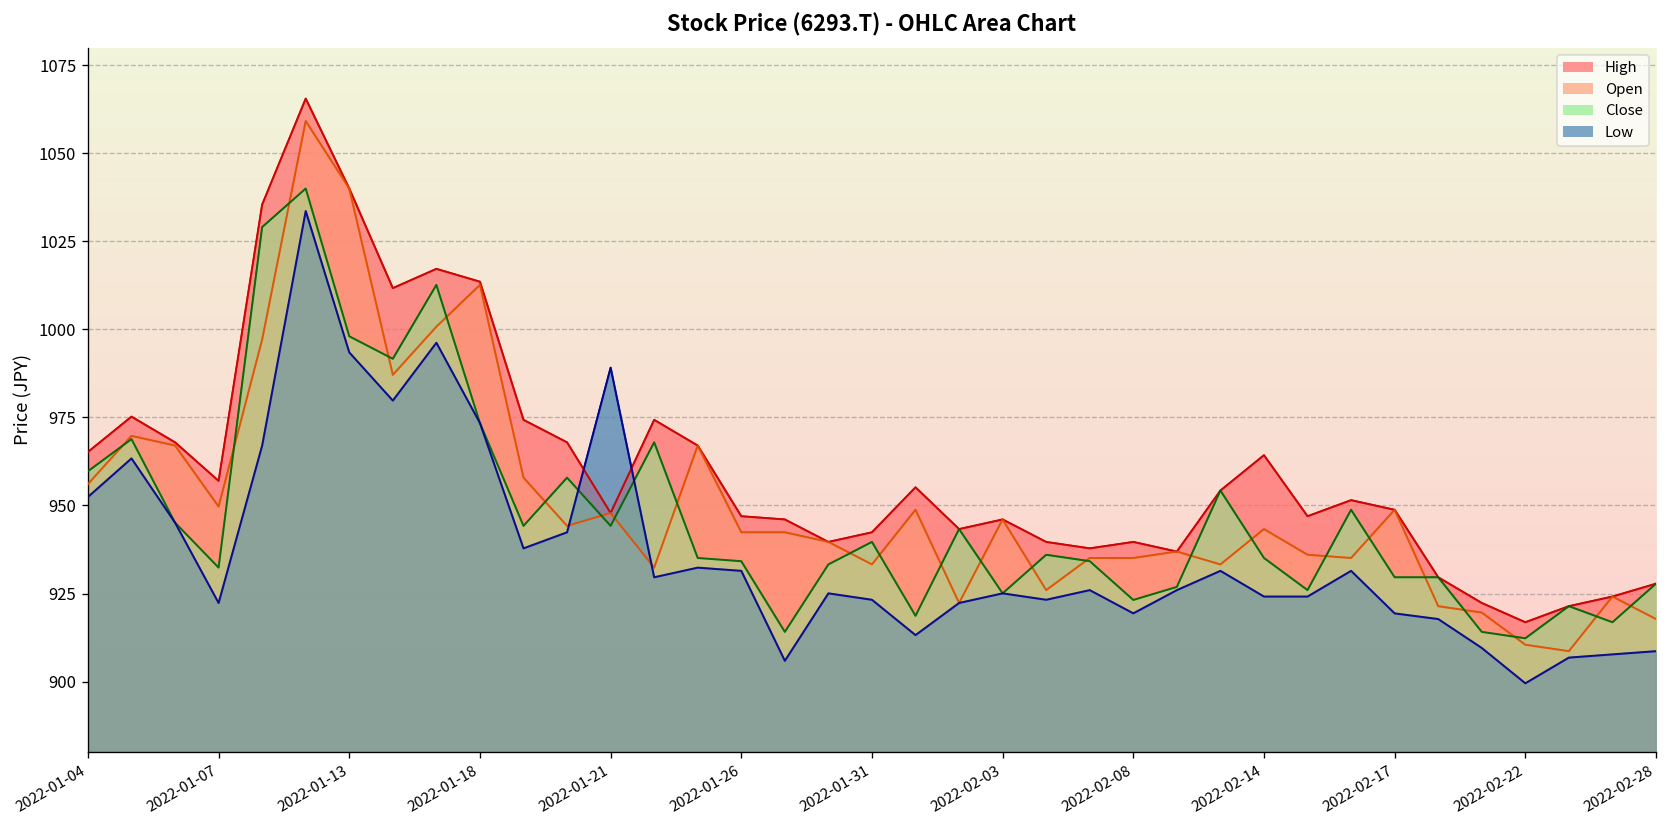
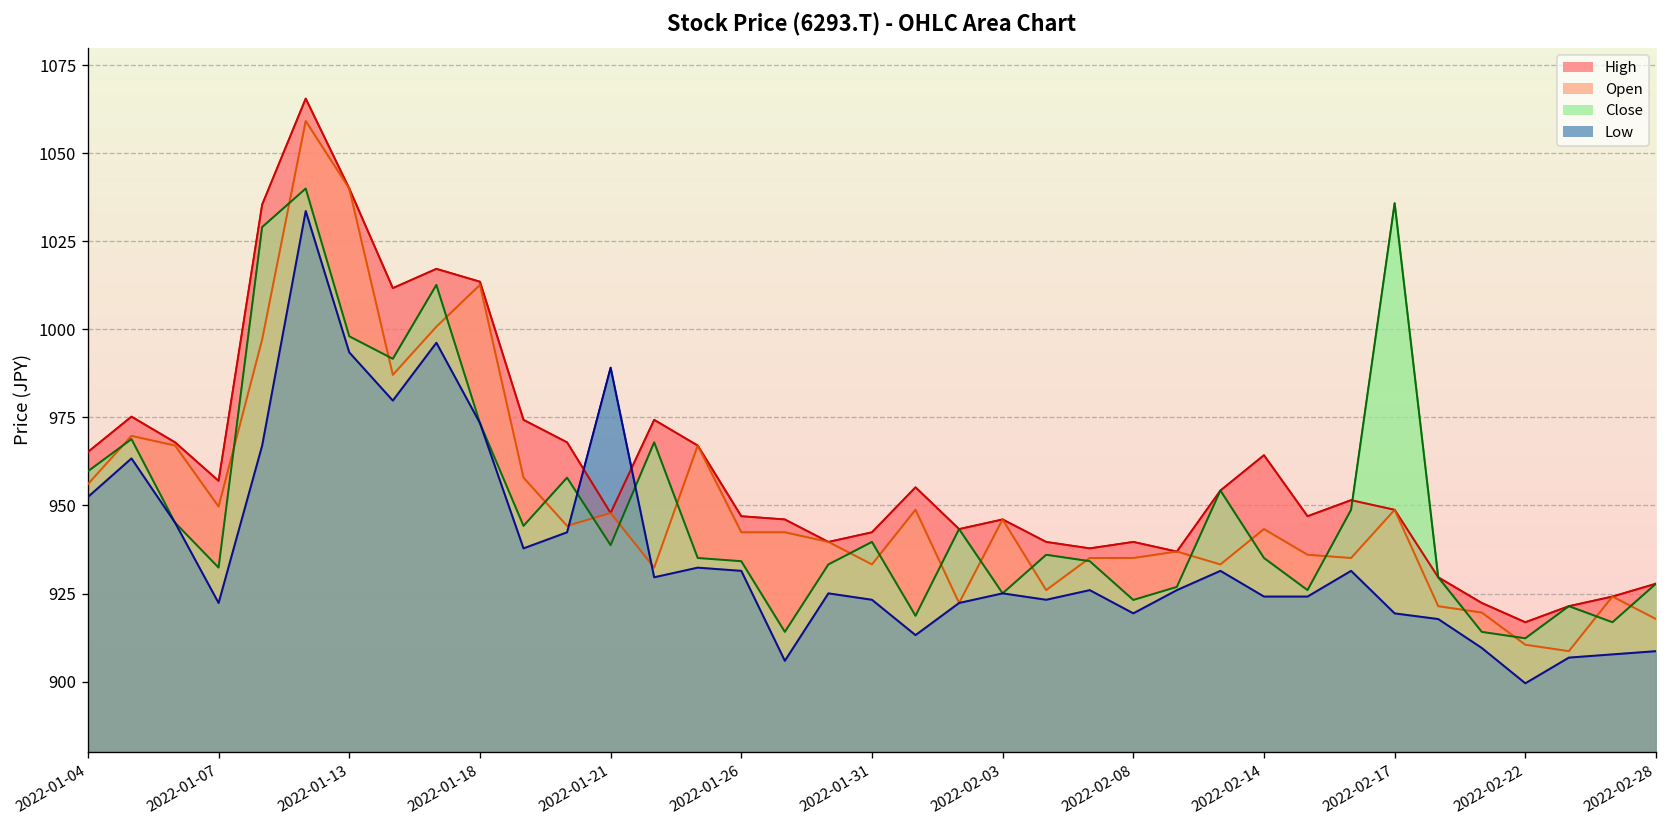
  {
    "Close": {
      "2022-01-04": 960,
      "2022-01-07": 932,
      "2022-01-13": 998,
-     "2022-01-21": 944,
+     "2022-01-21": 939,
      "2022-01-26": 934,
      "2022-01-31": 940,
      "2022-02-08": 923,
      "2022-02-14": 935,
-     "2022-02-17": 930,
+     "2022-02-17": 1036,
      "2022-02-22": 912
    },
    "Low": {
      "2022-01-04": 952,
      "2022-01-07": 922,
      "2022-01-13": 993,
      "2022-01-21": 989,
      "2022-01-26": 931,
      "2022-01-31": 923,
      "2022-02-08": 919,
      "2022-02-14": 924,
      "2022-02-17": 919,
      "2022-02-22": 900,
      "2022-02-28": 909
    }
  }
